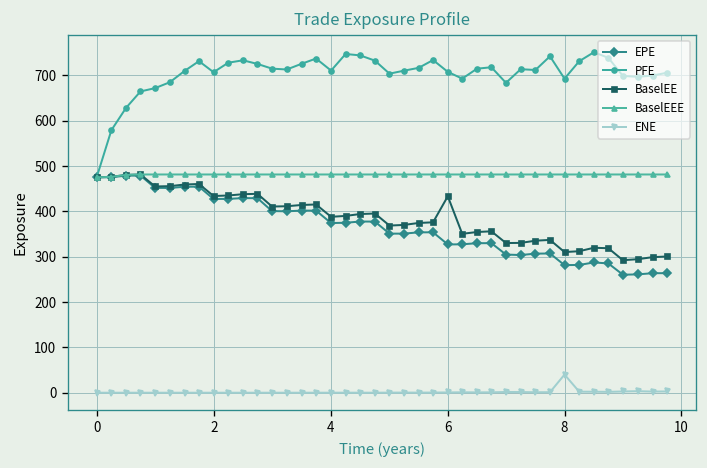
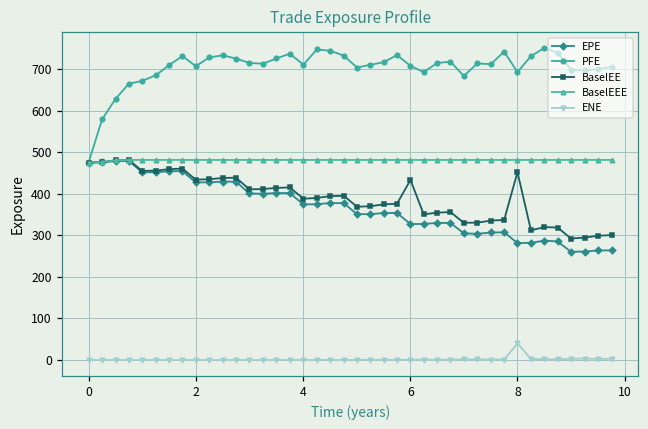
  {
    "BaselEE": {
      "6": 430,
-     "8": 310
+     "8": 450
    },
    "ENE": {
      "0": 0,
      "2": 0,
      "6": 0,
      "8": 40
    }
  }
